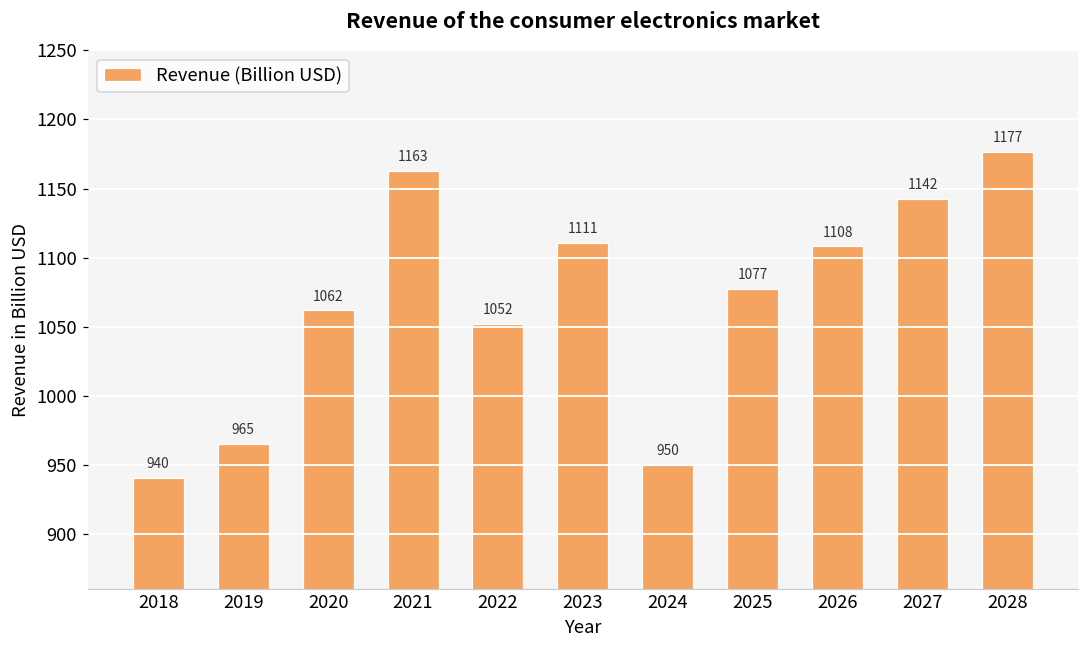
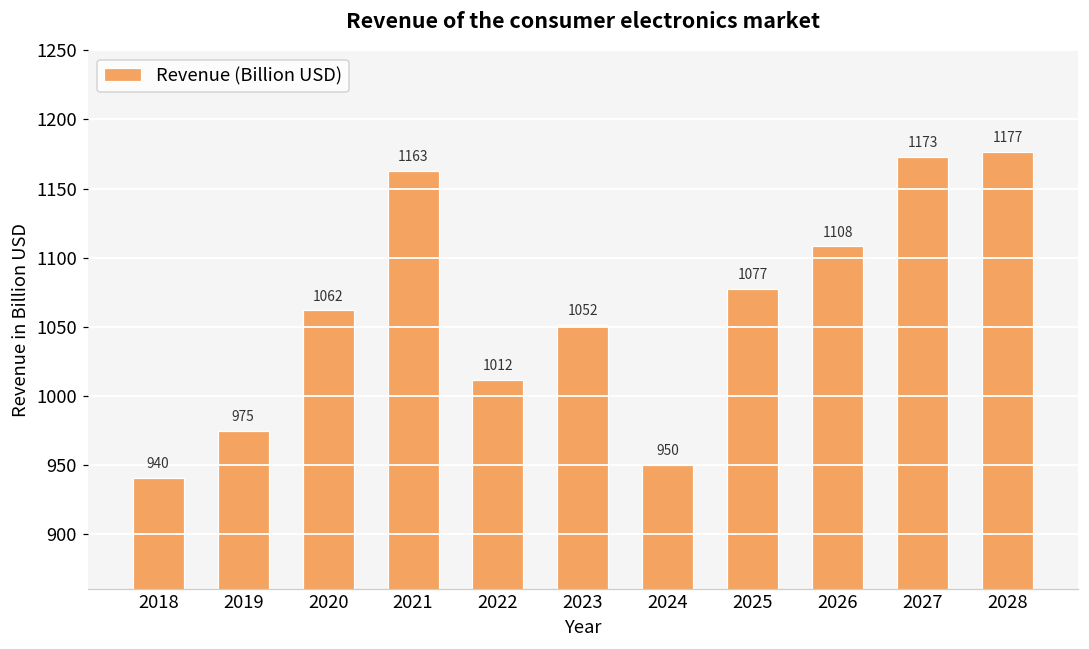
  {
    "2018": 940,
-   "2019": 965,
+   "2019": 975,
    "2020": 1062,
    "2021": 1163,
-   "2022": 1052,
-   "2023": 1111,
+   "2022": 1012,
+   "2023": 1052,
    "2024": 950,
    "2025": 1077,
    "2026": 1108,
-   "2027": 1142,
+   "2027": 1173,
    "2028": 1177
  }
